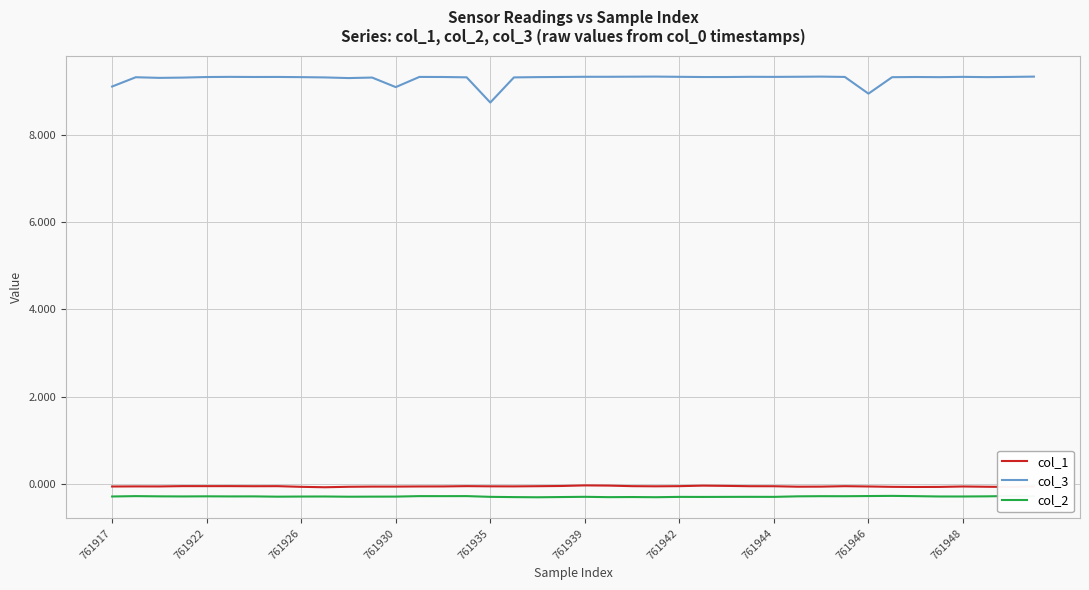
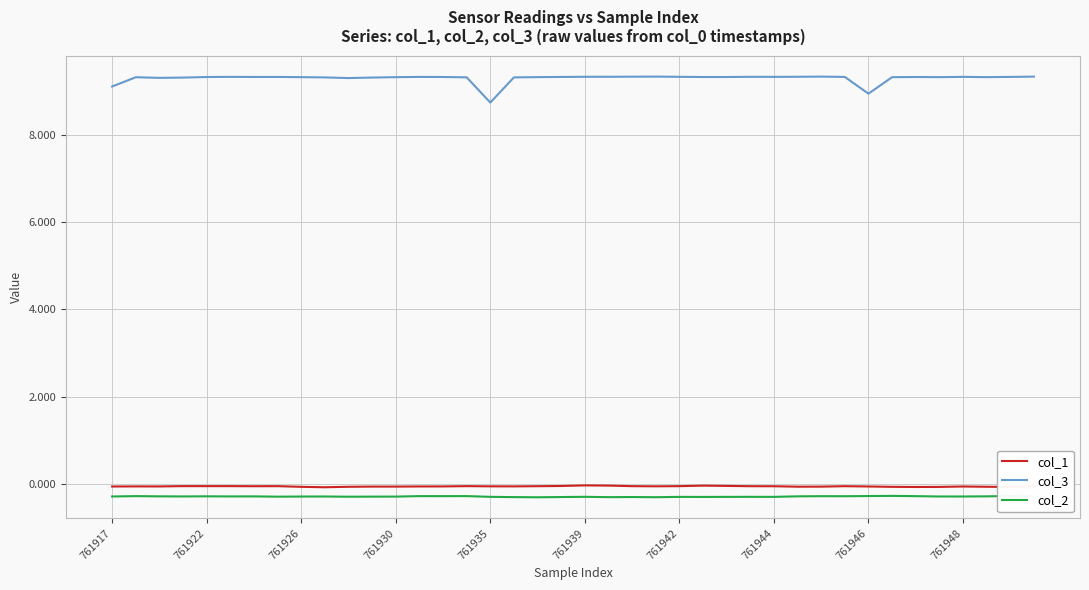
  {
    "col_1": {
      "761917": -0.1,
      "761922": -0.1,
      "761926": -0.1,
      "761930": -0.1,
      "761935": -0.1,
      "761939": 0.0,
      "761942": -0.1,
      "761944": -0.1,
      "761946": -0.1,
      "761948": -0.1
    },
    "col_3": {
      "761917": 9.1,
      "761922": 9.3,
      "761926": 9.3,
-     "761930": 9.1,
+     "761930": 9.3,
      "761935": 8.7,
      "761939": 9.3,
      "761942": 9.3,
      "761944": 9.3,
      "761946": 8.9,
      "761948": 9.3
    },
    "col_2": {
      "761917": -0.3,
      "761922": -0.3,
      "761926": -0.3,
      "761930": -0.3,
      "761935": -0.3,
      "761939": -0.3,
      "761942": -0.3,
      "761944": -0.3,
      "761946": -0.3,
      "761948": -0.3
    }
  }
